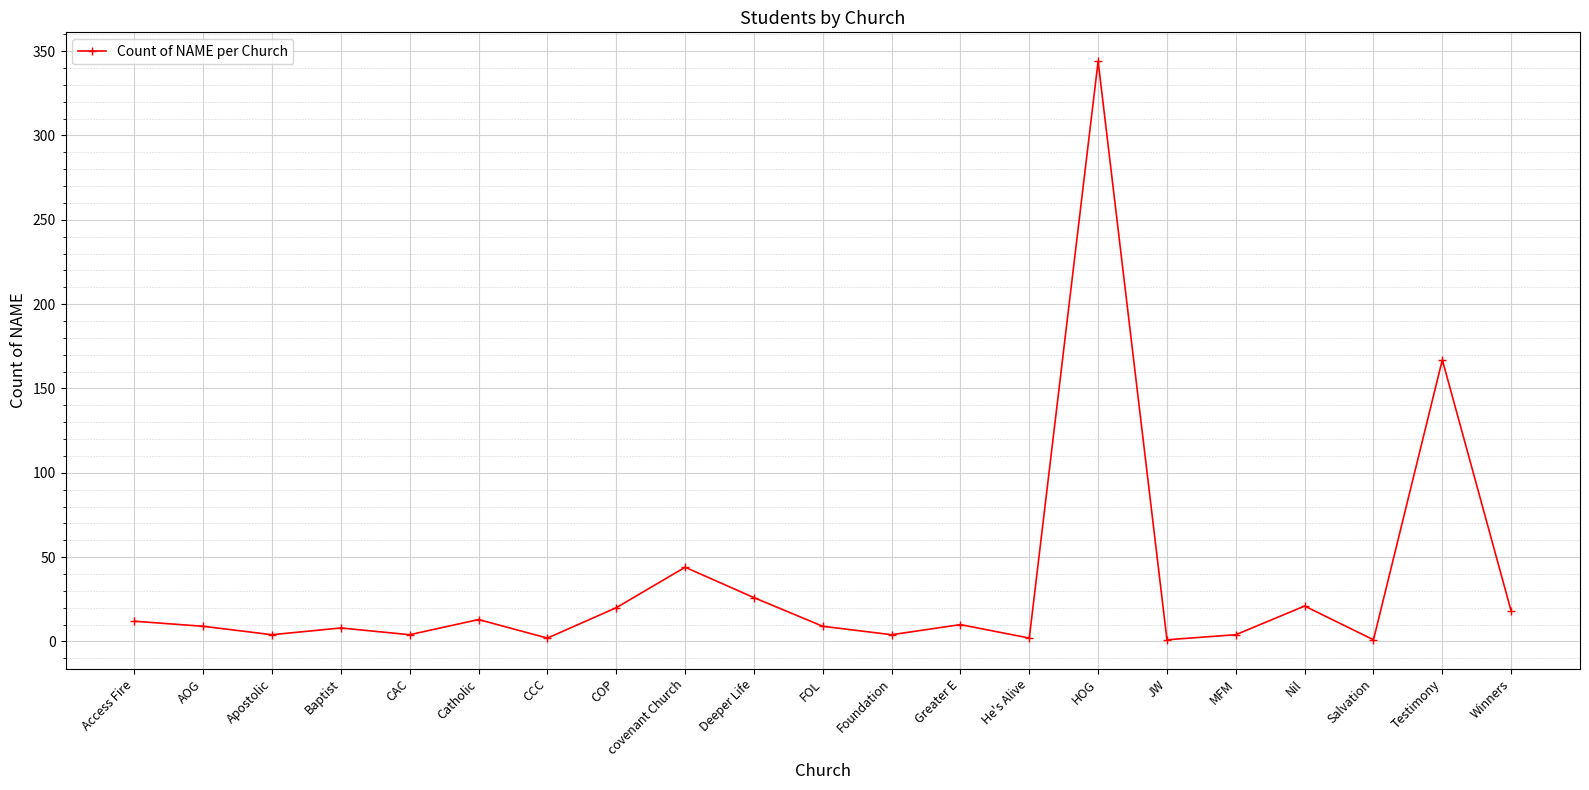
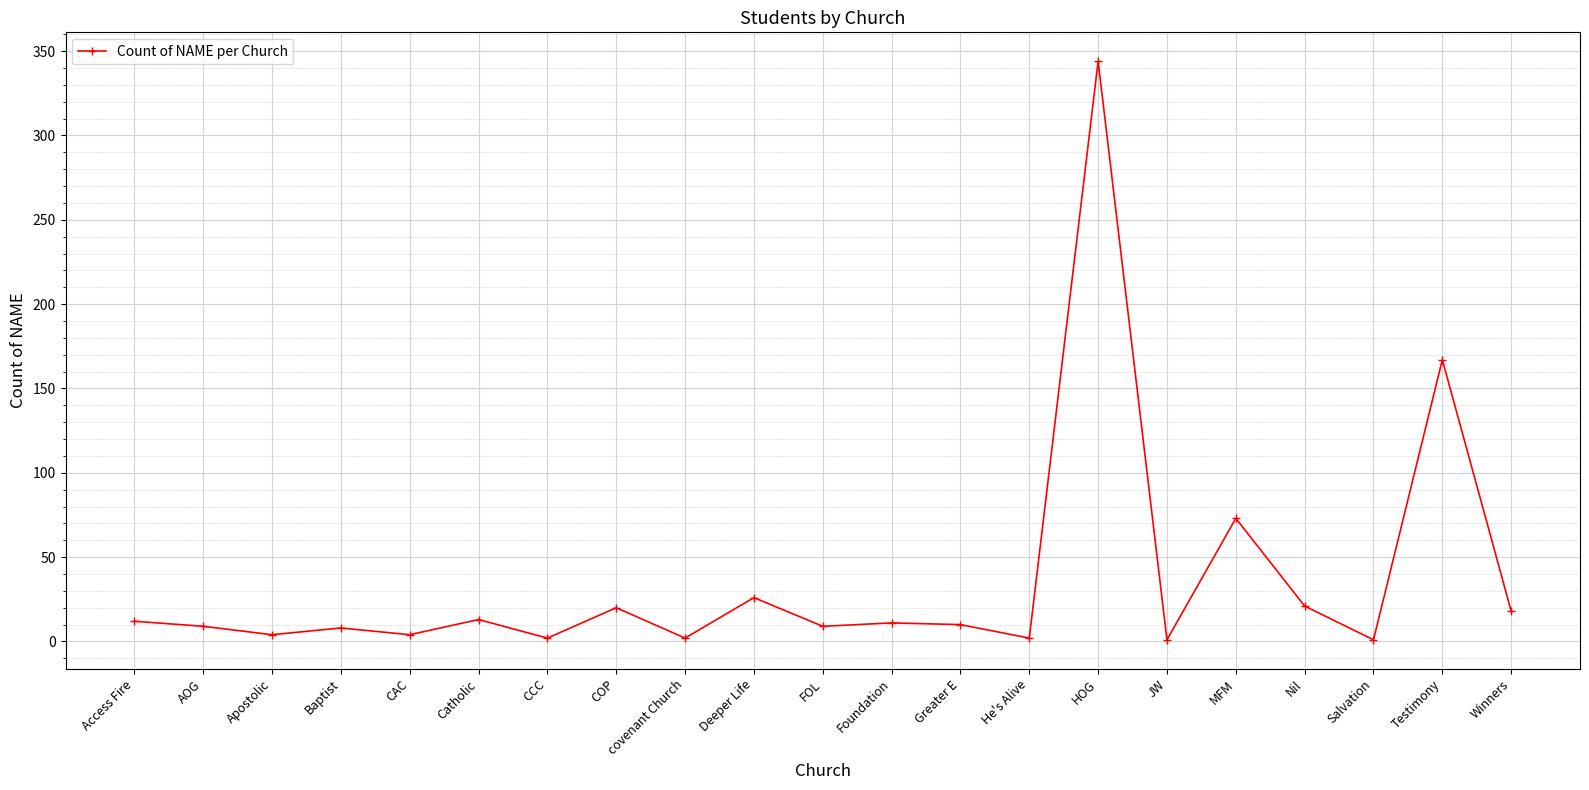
  {
    "Access Fire": 12,
    "AOG": 9,
    "Apostolic": 4,
    "Baptist": 8,
    "CAC": 4,
    "Catholic": 13,
    "CCC": 2,
    "COP": 20,
-   "covenant Church": 44,
+   "covenant Church": 2,
    "Deeper Life": 26,
    "FOL": 9,
-   "Foundation": 4,
+   "Foundation": 11,
    "Greater E": 10,
    "He's Alive": 2,
    "HOG": 344,
    "JW": 1,
-   "MFM": 4,
+   "MFM": 73,
    "Nil": 21,
    "Salvation": 1,
    "Testimony": 167,
    "Winners": 18
  }
